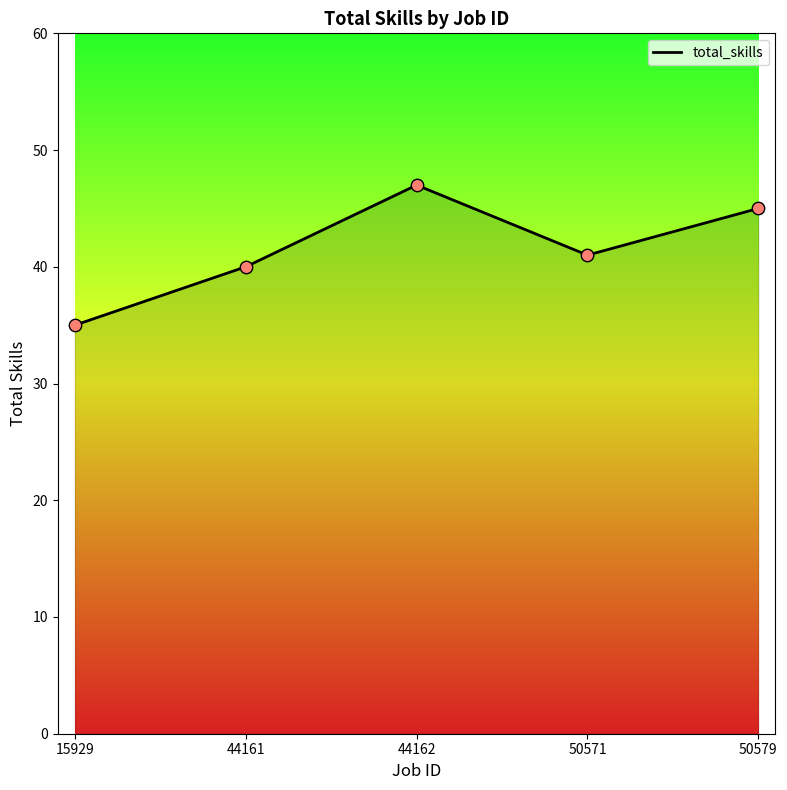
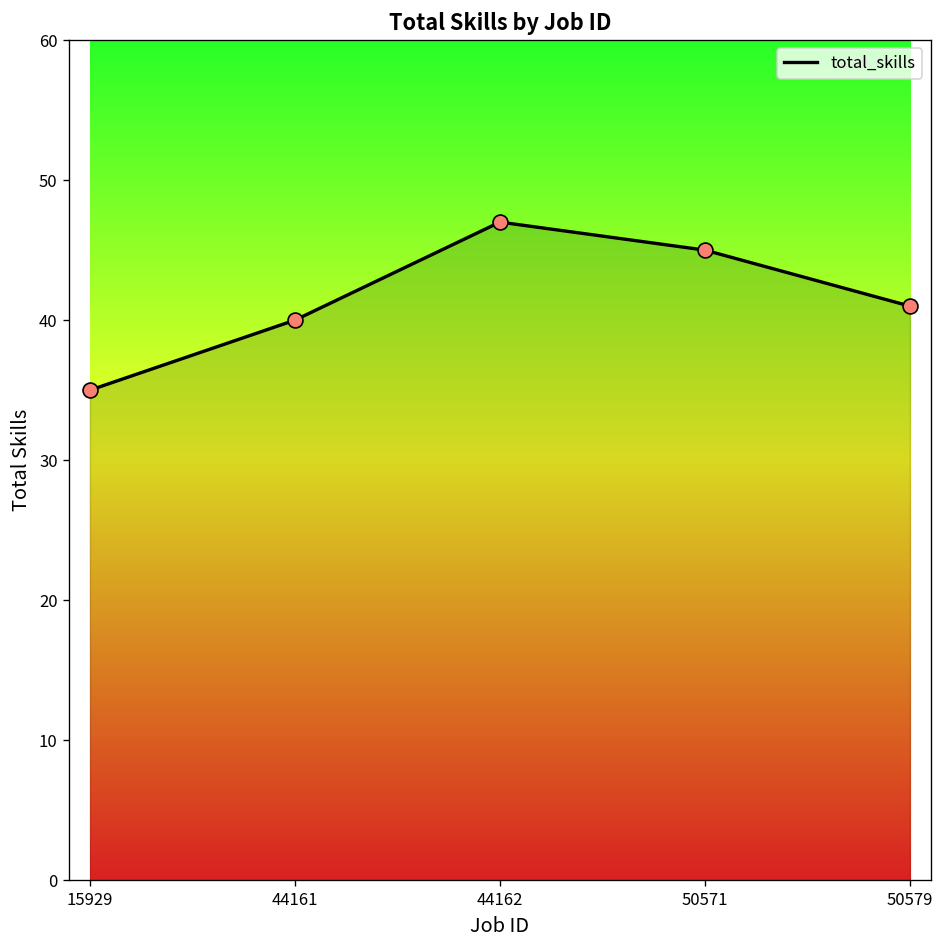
  {
    "15929": 35,
    "44161": 40,
    "44162": 47,
-   "50571": 41,
-   "50579": 45
+   "50571": 45,
+   "50579": 41
  }
